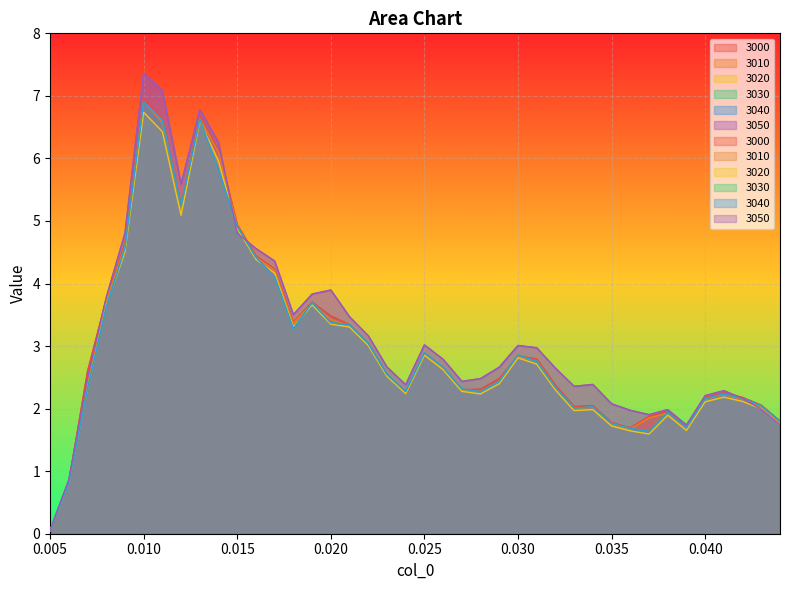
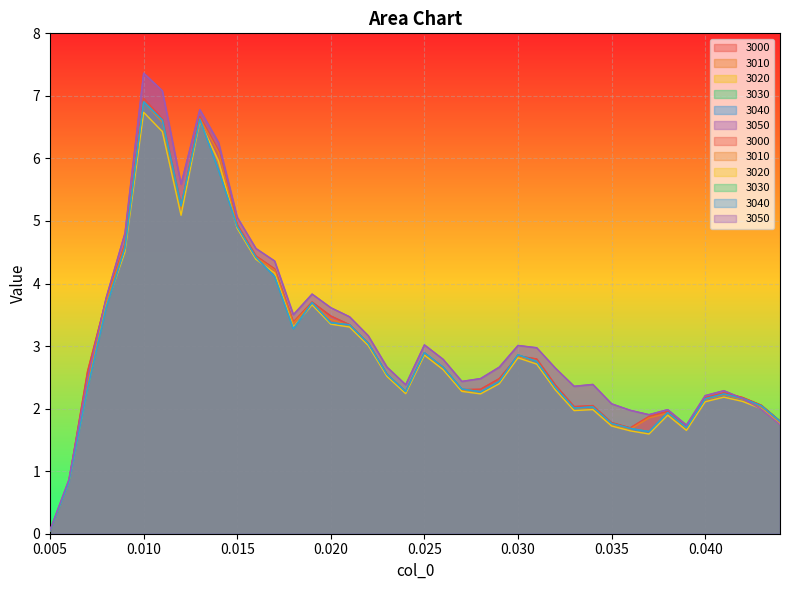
  {
    "3050": {
      "0.010": 7.4,
-     "0.015": 4.8,
-     "0.020": 3.9,
+     "0.015": 5.1,
+     "0.020": 3.6,
      "0.025": 3.0,
      "0.030": 3.0,
      "0.035": 2.1
    }
  }
